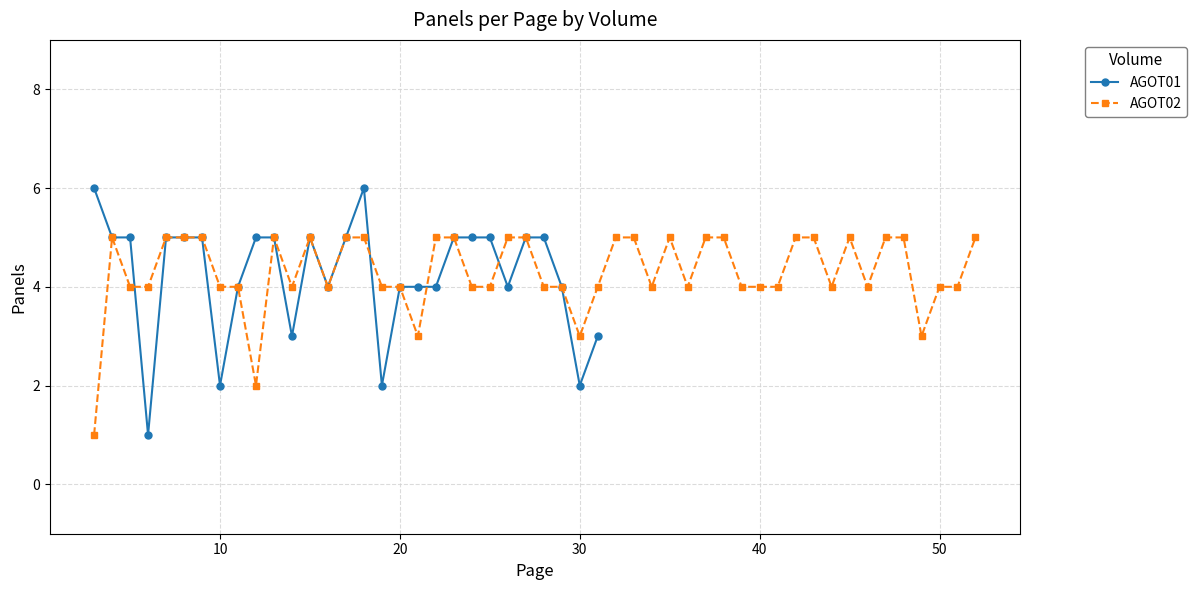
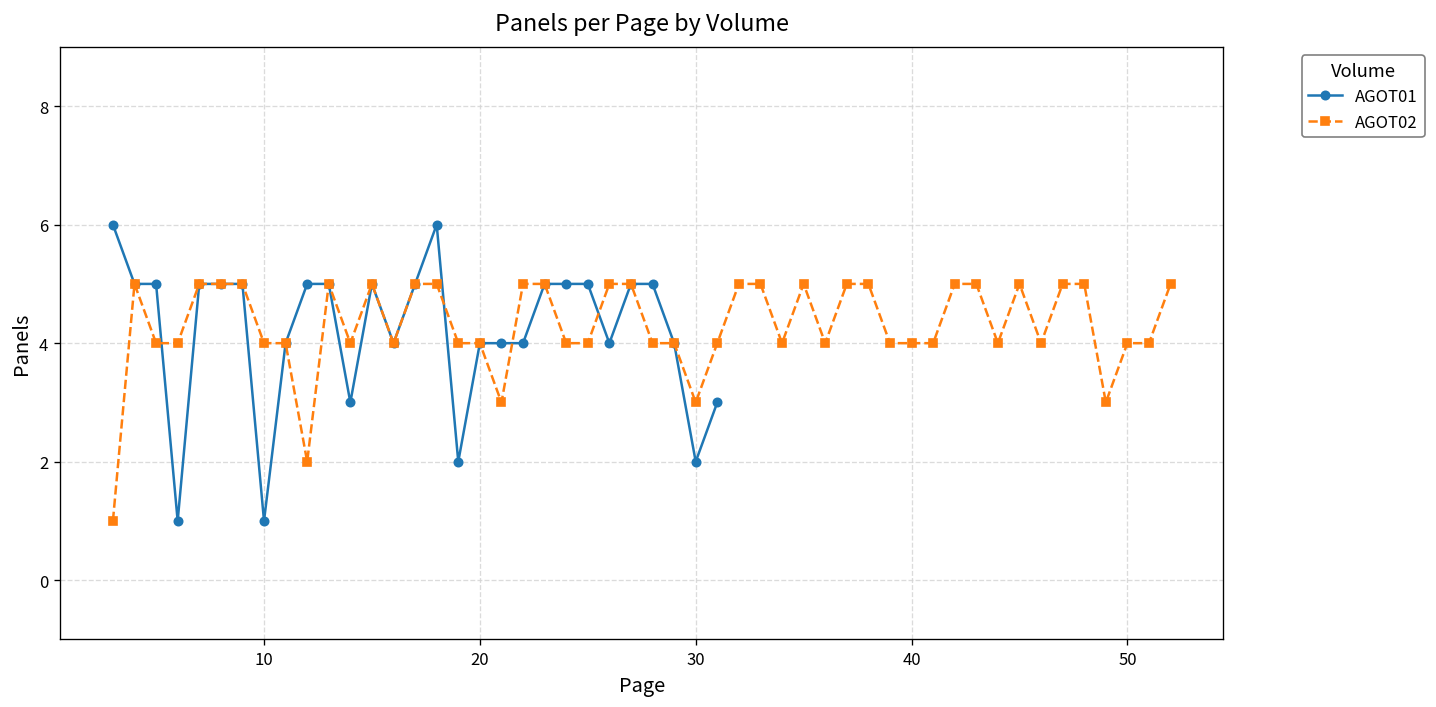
  {
    "AGOT01": {
-     "10": 2,
+     "10": 1,
      "30": 2
    },
    "AGOT02": {
      "10": 4,
      "30": 3,
      "40": 4,
      "50": 4
    }
  }
